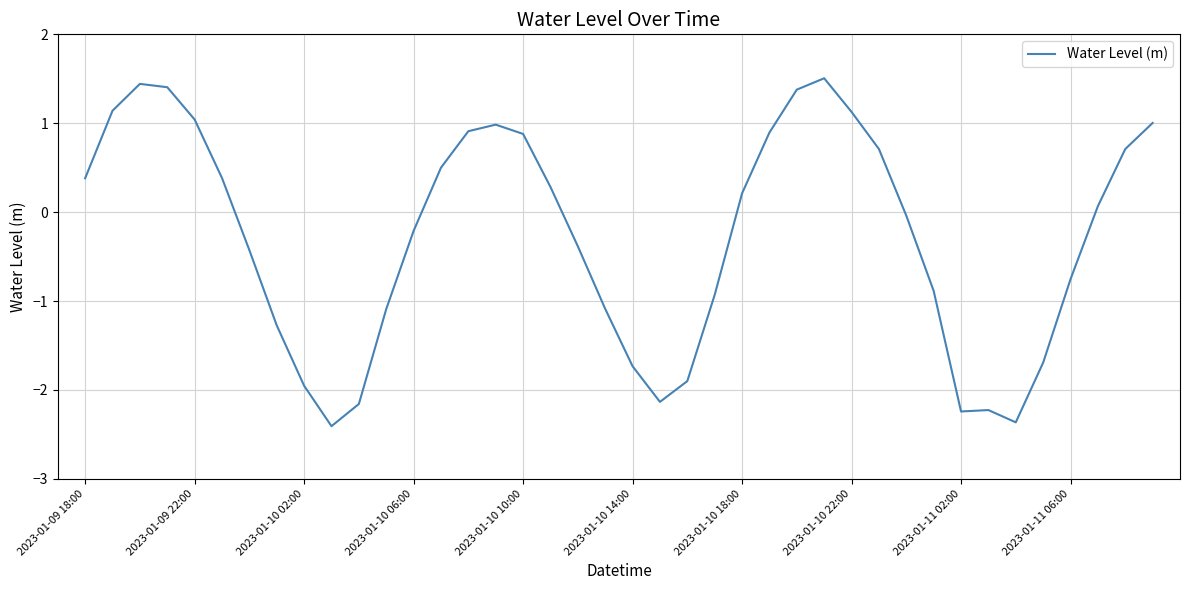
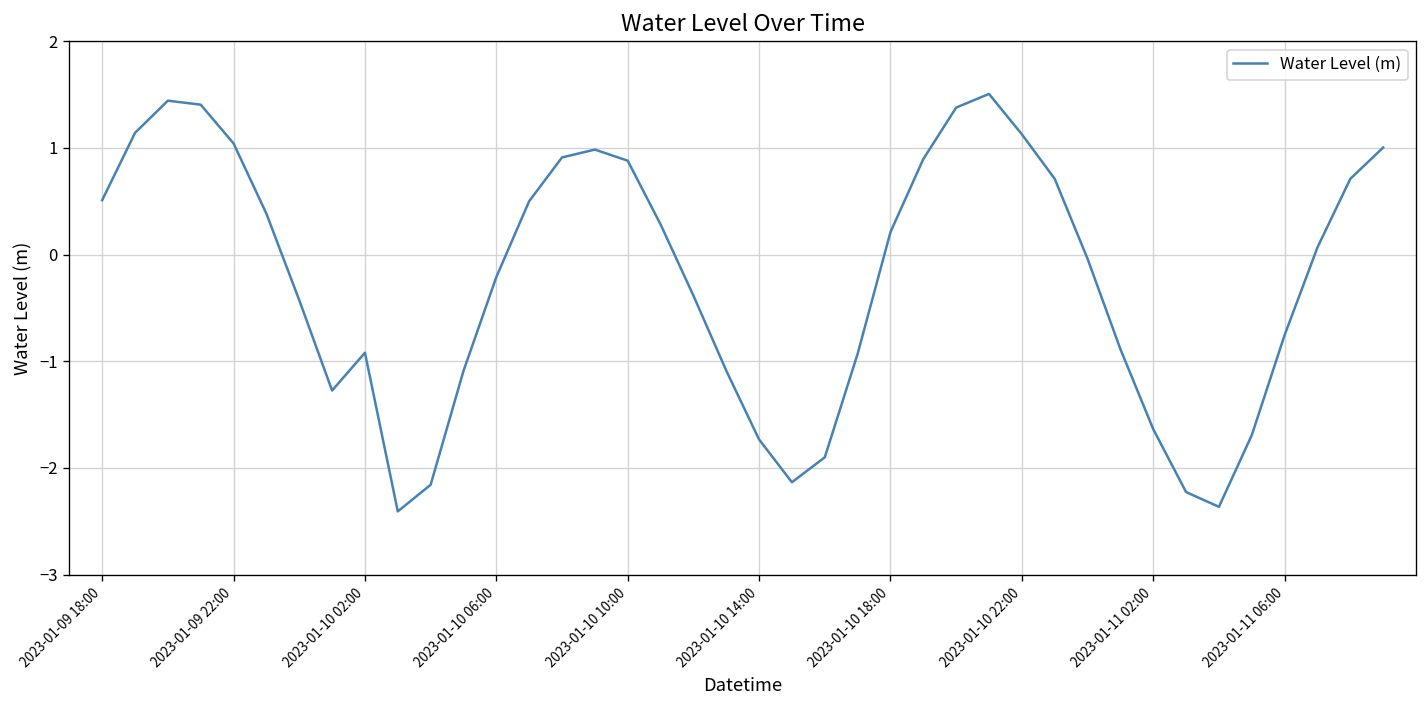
  {
-   "2023-01-09 18:00": 0.4,
+   "2023-01-09 18:00": 0.5,
    "2023-01-09 22:00": 1.0,
-   "2023-01-10 02:00": -2.0,
+   "2023-01-10 02:00": -0.9,
    "2023-01-10 06:00": -0.2,
    "2023-01-10 10:00": 0.9,
    "2023-01-10 14:00": -1.7,
    "2023-01-10 18:00": 0.2,
    "2023-01-10 22:00": 1.1,
-   "2023-01-11 02:00": -2.2,
+   "2023-01-11 02:00": -1.6,
    "2023-01-11 06:00": -0.8
  }
